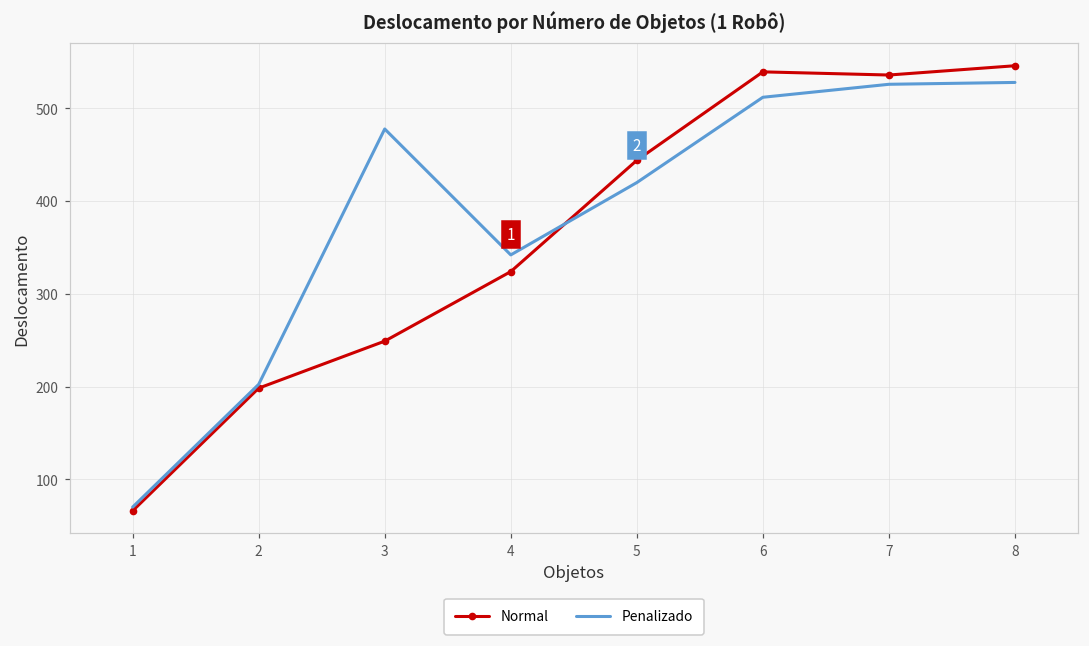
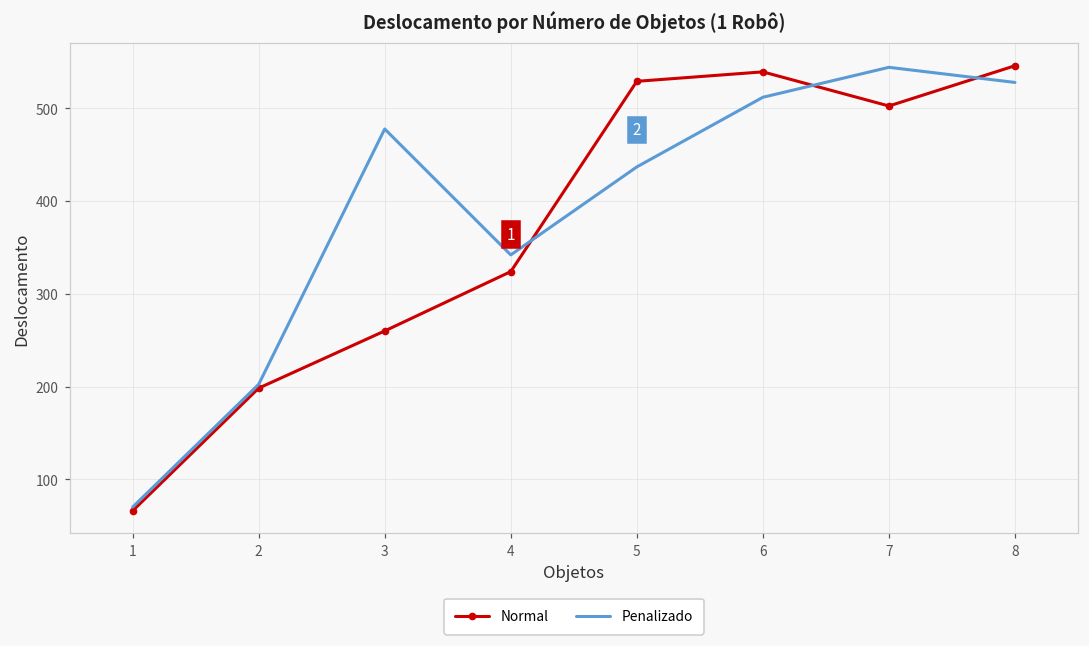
  {
    "Normal": {
      "1": 70,
      "2": 200,
-     "3": 250,
+     "3": 260,
      "4": 320,
-     "5": 440,
+     "5": 530,
      "6": 540,
-     "7": 540,
+     "7": 500,
      "8": 550
    },
    "Penalizado": {
      "1": 70,
      "2": 200,
      "3": 480,
-     "5": 420,
+     "5": 440,
      "6": 510,
-     "7": 530,
+     "7": 540,
      "8": 530
    }
  }
